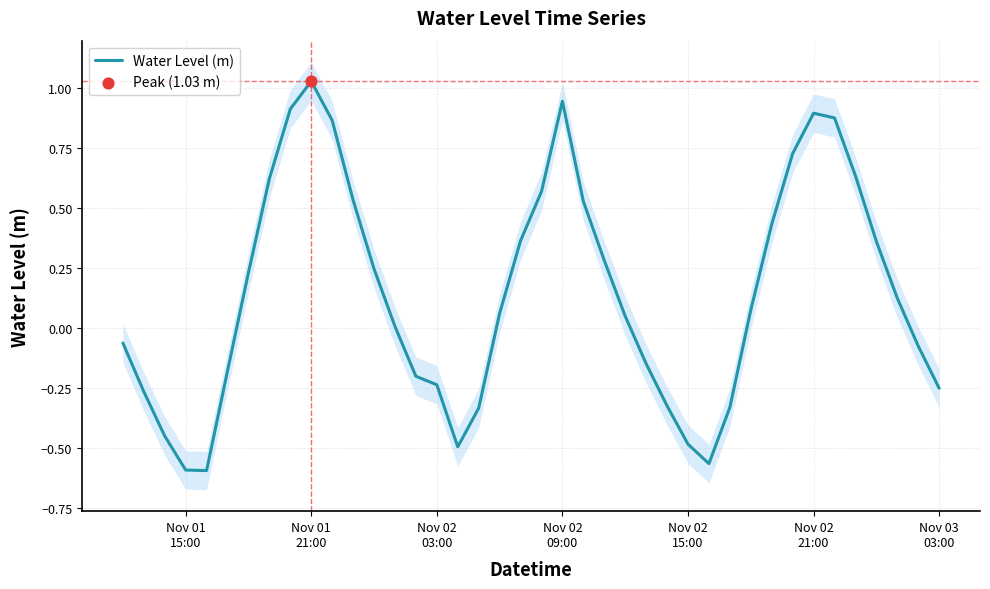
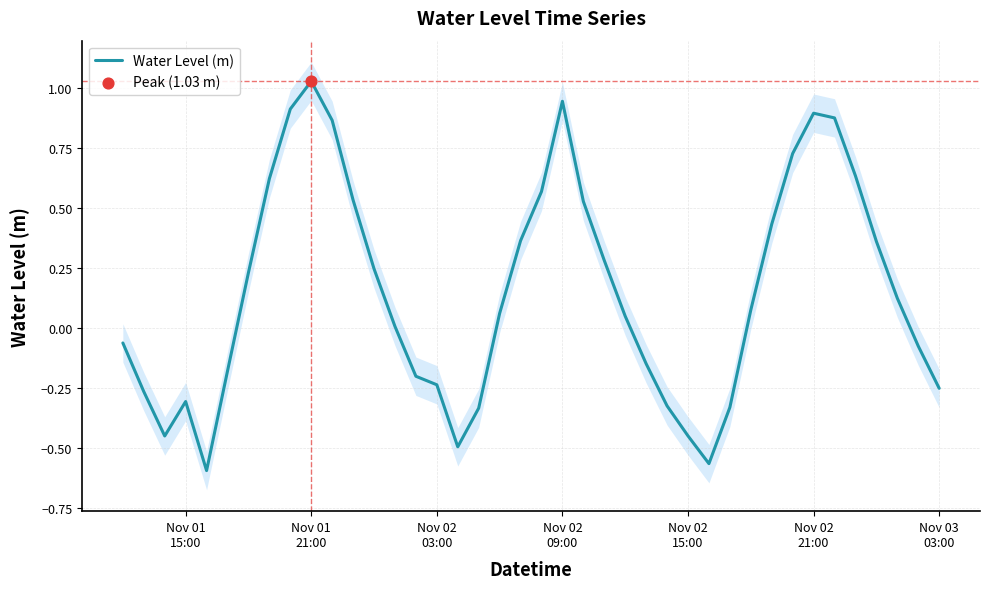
  {
    "Water Level (m)": {
-     "Nov 01 15:00": -0.59,
+     "Nov 01 15:00": -0.31,
      "Nov 02 03:00": -0.24,
      "Nov 02 09:00": 0.95,
-     "Nov 02 15:00": -0.48,
+     "Nov 02 15:00": -0.45,
      "Nov 02 21:00": 0.90,
      "Nov 03 03:00": -0.25
    }
  }
